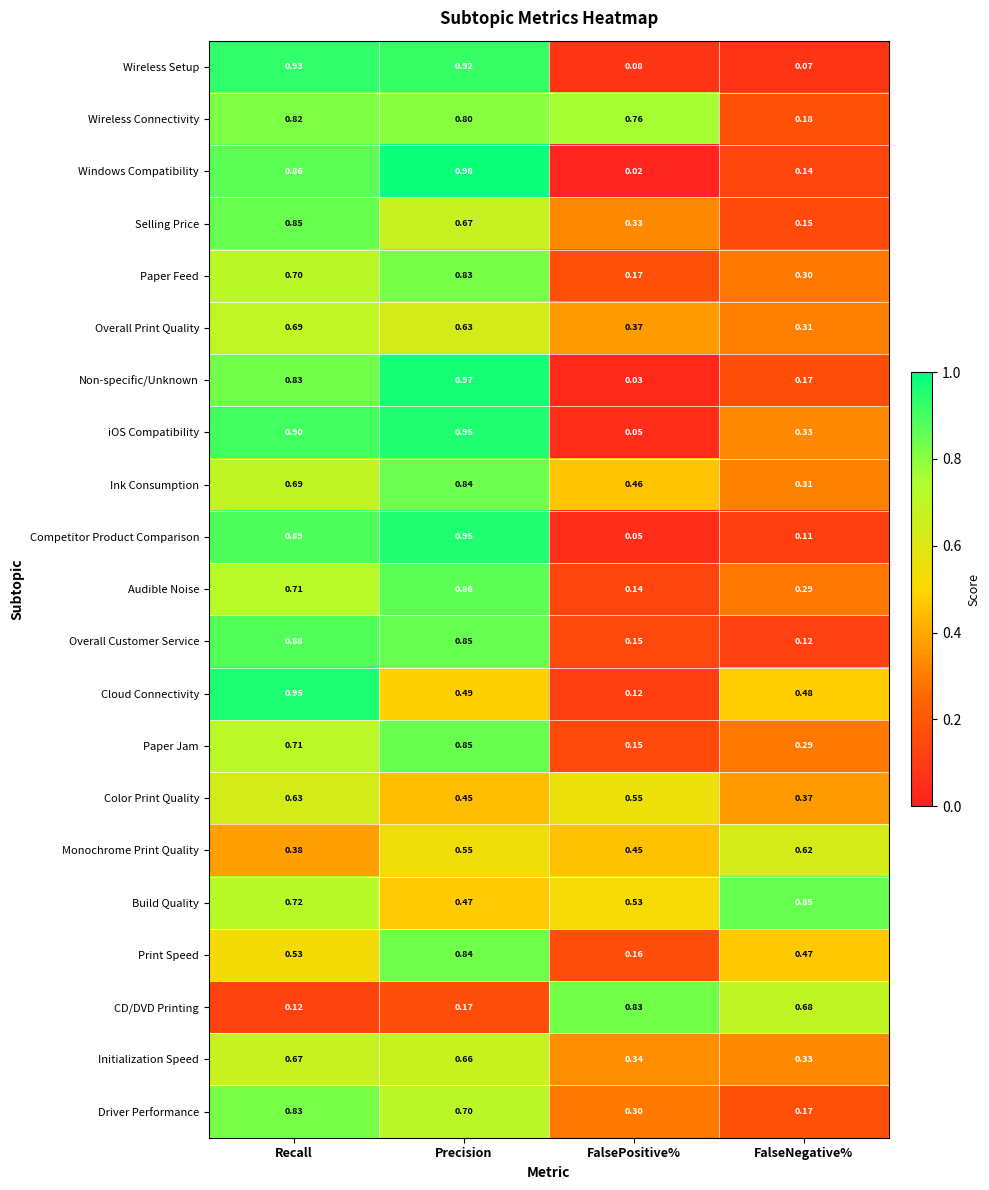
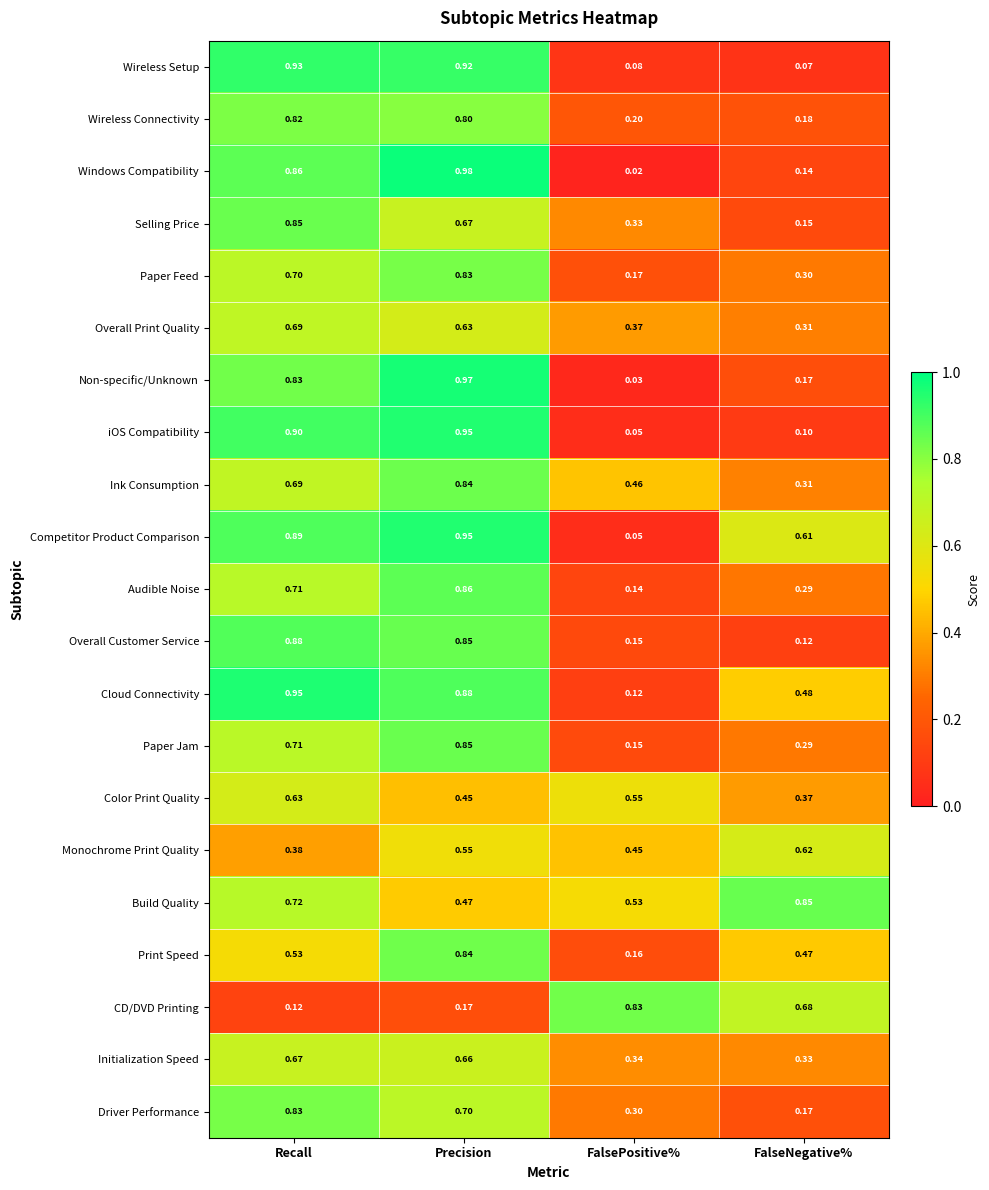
  {
    "Wireless Setup": {
      "Recall": 0.93,
      "Precision": 0.92,
      "FalsePositive%": 0.08,
      "FalseNegative%": 0.07
    },
    "Wireless Connectivity": {
      "Recall": 0.82,
      "Precision": 0.80,
-     "FalsePositive%": 0.76,
+     "FalsePositive%": 0.20,
      "FalseNegative%": 0.18
    },
    "Windows Compatibility": {
      "Recall": 0.86,
      "Precision": 0.98,
      "FalsePositive%": 0.02,
      "FalseNegative%": 0.14
    },
    "Selling Price": {
      "Recall": 0.85,
      "Precision": 0.67,
      "FalsePositive%": 0.33,
      "FalseNegative%": 0.15
    },
    "Paper Feed": {
      "Recall": 0.70,
      "Precision": 0.83,
      "FalsePositive%": 0.17,
      "FalseNegative%": 0.30
    },
    "Overall Print Quality": {
      "Recall": 0.69,
      "Precision": 0.63,
      "FalsePositive%": 0.37,
      "FalseNegative%": 0.31
    },
    "Non-specific/Unknown": {
      "Recall": 0.83,
      "Precision": 0.97,
      "FalsePositive%": 0.03,
      "FalseNegative%": 0.17
    },
    "iOS Compatibility": {
      "Recall": 0.90,
      "Precision": 0.95,
      "FalsePositive%": 0.05,
-     "FalseNegative%": 0.33
+     "FalseNegative%": 0.10
    },
    "Ink Consumption": {
      "Recall": 0.69,
      "Precision": 0.84,
      "FalsePositive%": 0.46,
      "FalseNegative%": 0.31
    },
    "Competitor Product Comparison": {
      "Recall": 0.89,
      "Precision": 0.95,
      "FalsePositive%": 0.05,
-     "FalseNegative%": 0.11
+     "FalseNegative%": 0.61
    },
    "Audible Noise": {
      "Recall": 0.71,
      "Precision": 0.86,
      "FalsePositive%": 0.14,
      "FalseNegative%": 0.29
    },
    "Overall Customer Service": {
      "Recall": 0.88,
      "Precision": 0.85,
      "FalsePositive%": 0.15,
      "FalseNegative%": 0.12
    },
    "Cloud Connectivity": {
      "Recall": 0.95,
-     "Precision": 0.49,
+     "Precision": 0.88,
      "FalsePositive%": 0.12,
      "FalseNegative%": 0.48
    },
    "Paper Jam": {
      "Recall": 0.71,
      "Precision": 0.85,
      "FalsePositive%": 0.15,
      "FalseNegative%": 0.29
    },
    "Color Print Quality": {
      "Recall": 0.63,
      "Precision": 0.45,
      "FalsePositive%": 0.55,
      "FalseNegative%": 0.37
    },
    "Monochrome Print Quality": {
      "Recall": 0.38,
      "Precision": 0.55,
      "FalsePositive%": 0.45,
      "FalseNegative%": 0.62
    },
    "Build Quality": {
      "Recall": 0.72,
      "Precision": 0.47,
      "FalsePositive%": 0.53,
      "FalseNegative%": 0.85
    },
    "Print Speed": {
      "Recall": 0.53,
      "Precision": 0.84,
      "FalsePositive%": 0.16,
      "FalseNegative%": 0.47
    },
    "CD/DVD Printing": {
      "Recall": 0.12,
      "Precision": 0.17,
      "FalsePositive%": 0.83,
      "FalseNegative%": 0.68
    },
    "Initialization Speed": {
      "Recall": 0.67,
      "Precision": 0.66,
      "FalsePositive%": 0.34,
      "FalseNegative%": 0.33
    },
    "Driver Performance": {
      "Recall": 0.83,
      "Precision": 0.70,
      "FalsePositive%": 0.30,
      "FalseNegative%": 0.17
    }
  }
